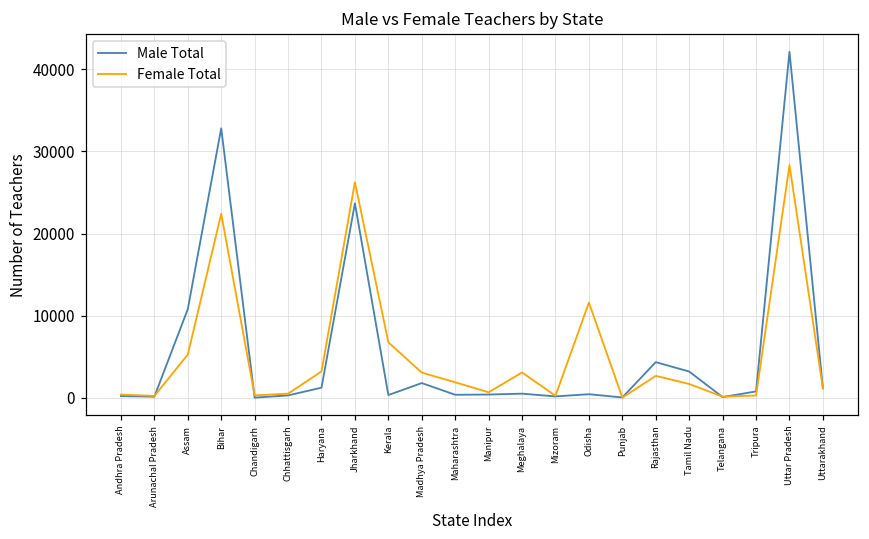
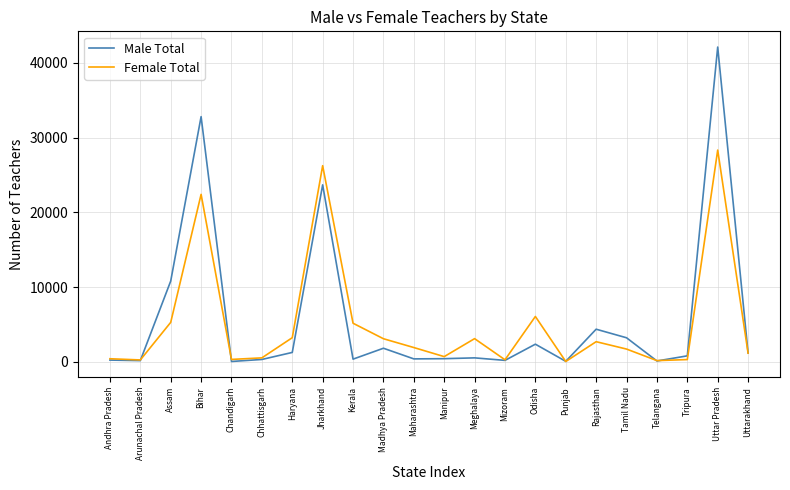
  {
    "Male Total": {
      "Assam": 11000,
      "Bihar": 33000,
      "Haryana": 1000,
      "Jharkhand": 24000,
      "Kerala": 0,
      "Madhya Pradesh": 2000,
      "Maharashtra": 0,
      "Meghalaya": 1000,
-     "Odisha": 0,
+     "Odisha": 2000,
      "Rajasthan": 4000,
      "Tamil Nadu": 3000,
      "Tripura": 1000,
      "Uttar Pradesh": 42000
    },
    "Female Total": {
      "Assam": 5000,
      "Bihar": 22000,
      "Haryana": 3000,
      "Jharkhand": 26000,
-     "Kerala": 7000,
+     "Kerala": 5000,
      "Madhya Pradesh": 3000,
      "Maharashtra": 2000,
      "Meghalaya": 3000,
-     "Odisha": 12000,
+     "Odisha": 6000,
      "Rajasthan": 3000,
      "Tamil Nadu": 2000,
      "Tripura": 0,
      "Uttar Pradesh": 28000
    }
  }
